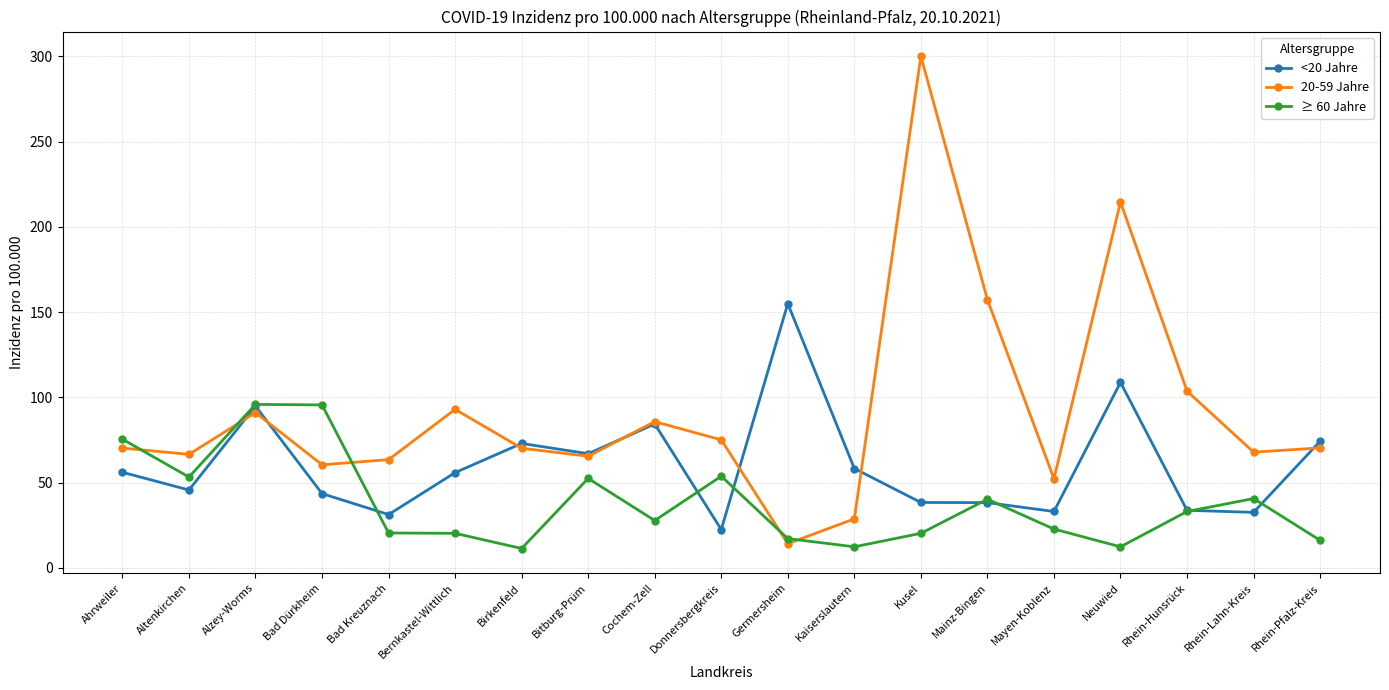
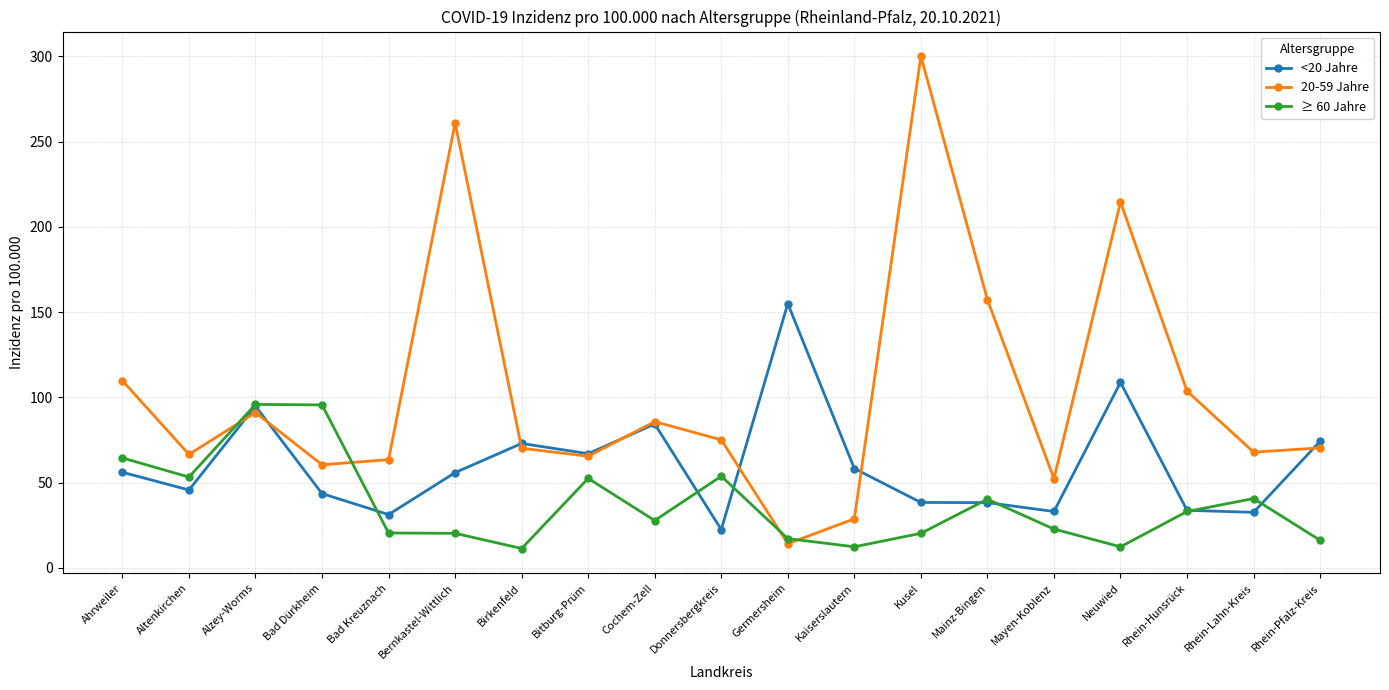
  {
    "<20 Jahre": {
      "Ahrweiler": 56,
      "Altenkirchen": 46,
      "Bad Dürkheim": 44,
      "Bad Kreuznach": 31,
      "Bernkastel-Wittlich": 56,
      "Birkenfeld": 73,
      "Donnersbergkreis": 23,
      "Germersheim": 155,
      "Kaiserslautern": 58,
      "Kusel": 38,
      "Mainz-Bingen": 38,
      "Mayen-Koblenz": 33,
      "Neuwied": 109,
      "Rhein-Lahn-Kreis": 33,
      "Rhein-Pfalz-Kreis": 74
    },
    "20-59 Jahre": {
-     "Ahrweiler": 70,
+     "Ahrweiler": 110,
      "Altenkirchen": 67,
      "Alzey-Worms": 91,
      "Bad Dürkheim": 61,
      "Bad Kreuznach": 64,
-     "Bernkastel-Wittlich": 93,
+     "Bernkastel-Wittlich": 261,
      "Birkenfeld": 70,
      "Donnersbergkreis": 75,
      "Germersheim": 14,
      "Kaiserslautern": 29,
      "Kusel": 300,
      "Mainz-Bingen": 157,
      "Mayen-Koblenz": 52,
      "Neuwied": 215,
      "Rhein-Hunsrück": 104,
      "Rhein-Lahn-Kreis": 68,
      "Rhein-Pfalz-Kreis": 70
    },
    "≥ 60 Jahre": {
-     "Ahrweiler": 76,
+     "Ahrweiler": 65,
      "Altenkirchen": 53,
      "Bad Dürkheim": 96,
      "Bad Kreuznach": 21,
      "Bernkastel-Wittlich": 20,
      "Birkenfeld": 11,
      "Bitburg-Prüm": 53,
      "Cochem-Zell": 28,
      "Donnersbergkreis": 54,
      "Germersheim": 17,
      "Kaiserslautern": 12,
      "Kusel": 20,
      "Mainz-Bingen": 40,
      "Mayen-Koblenz": 23,
      "Neuwied": 12,
      "Rhein-Lahn-Kreis": 41,
      "Rhein-Pfalz-Kreis": 16
    }
  }
